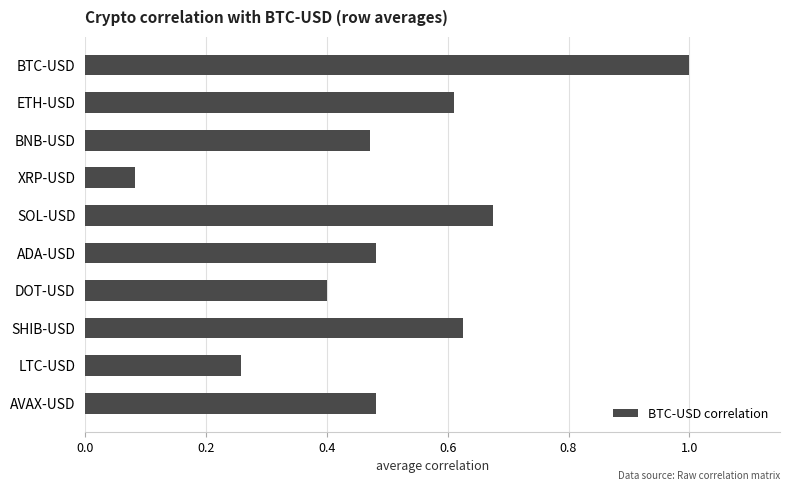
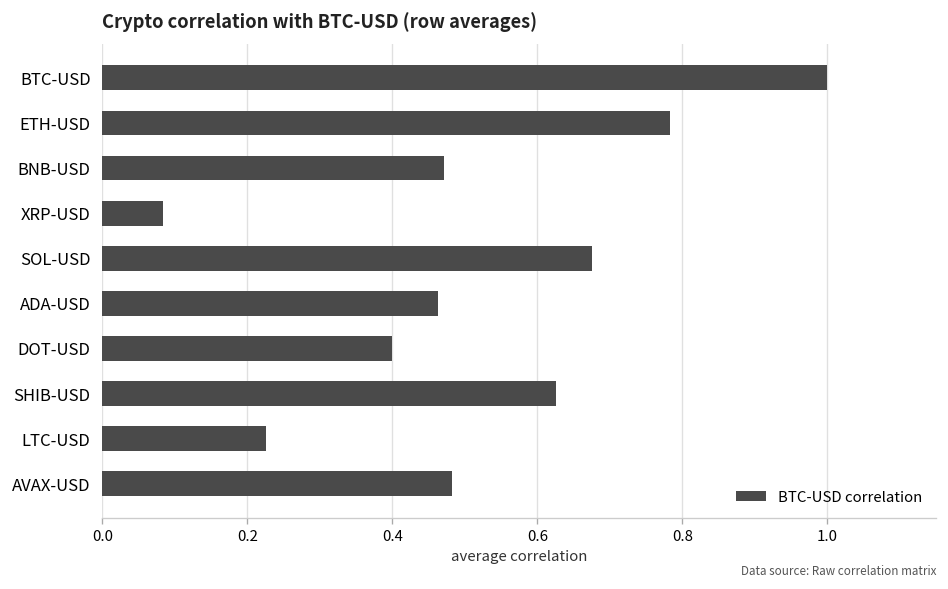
  {
    "BTC-USD": 1.00,
-   "ETH-USD": 0.61,
+   "ETH-USD": 0.78,
    "BNB-USD": 0.47,
    "XRP-USD": 0.08,
    "SOL-USD": 0.68,
-   "ADA-USD": 0.48,
+   "ADA-USD": 0.46,
    "DOT-USD": 0.40,
    "SHIB-USD": 0.63,
-   "LTC-USD": 0.26,
+   "LTC-USD": 0.23,
    "AVAX-USD": 0.48
  }
